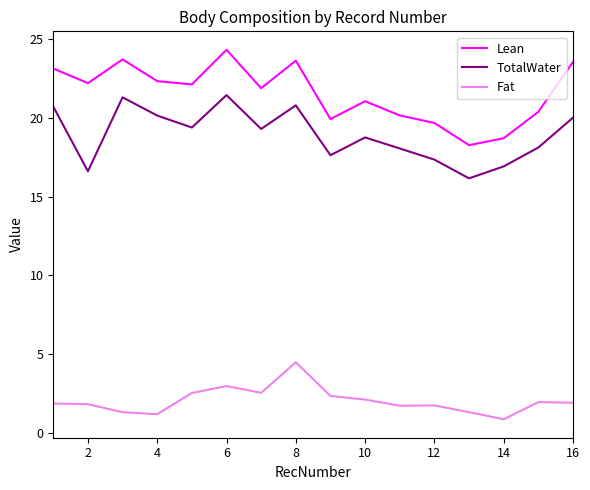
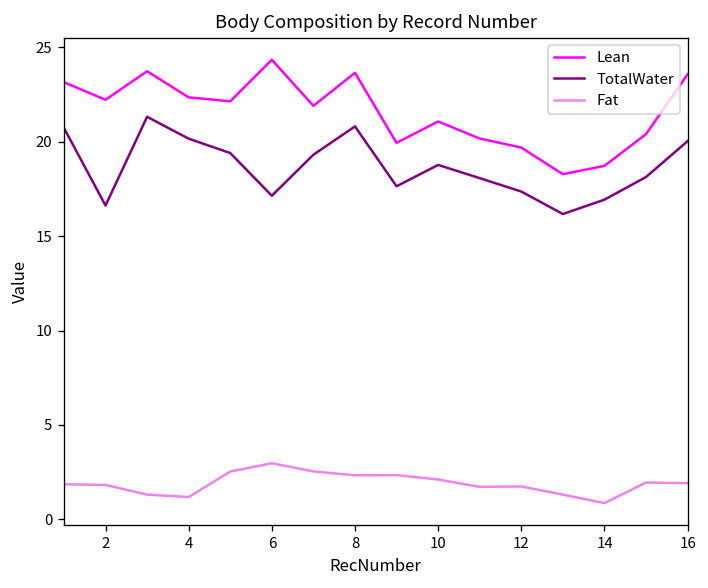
  {
    "Lean": {
      "2": 22.2,
      "4": 22.4,
      "6": 24.3,
      "8": 23.7,
      "10": 21.1,
      "12": 19.7,
      "14": 18.7,
      "16": 23.6
    },
    "TotalWater": {
      "2": 16.6,
      "4": 20.2,
-     "6": 21.5,
+     "6": 17.1,
      "8": 20.8,
      "10": 18.8,
      "12": 17.4,
      "14": 16.9,
      "16": 20.0
    },
    "Fat": {
      "2": 1.8,
      "4": 1.2,
      "6": 3.0,
-     "8": 4.5,
+     "8": 2.3,
      "10": 2.1,
      "12": 1.7,
      "14": 0.9,
      "16": 1.9
    }
  }
